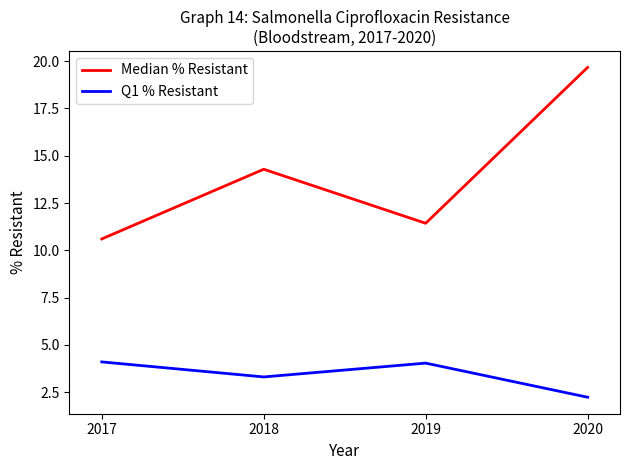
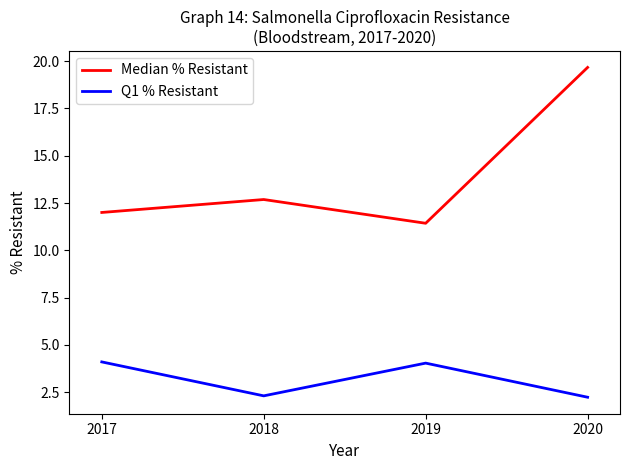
  {
    "Median % Resistant": {
-     "2017": 10.6,
-     "2018": 14.3,
+     "2017": 12.0,
+     "2018": 12.7,
      "2019": 11.4,
      "2020": 19.7
    },
    "Q1 % Resistant": {
      "2017": 4.1,
-     "2018": 3.3,
+     "2018": 2.3,
      "2019": 4.0,
      "2020": 2.2
    }
  }
